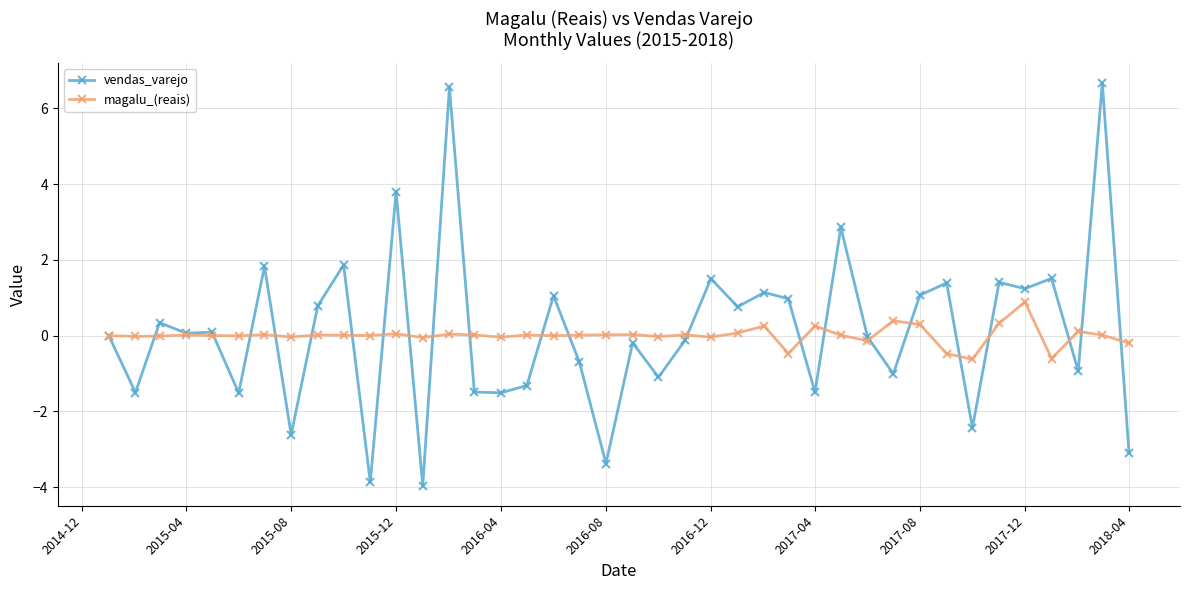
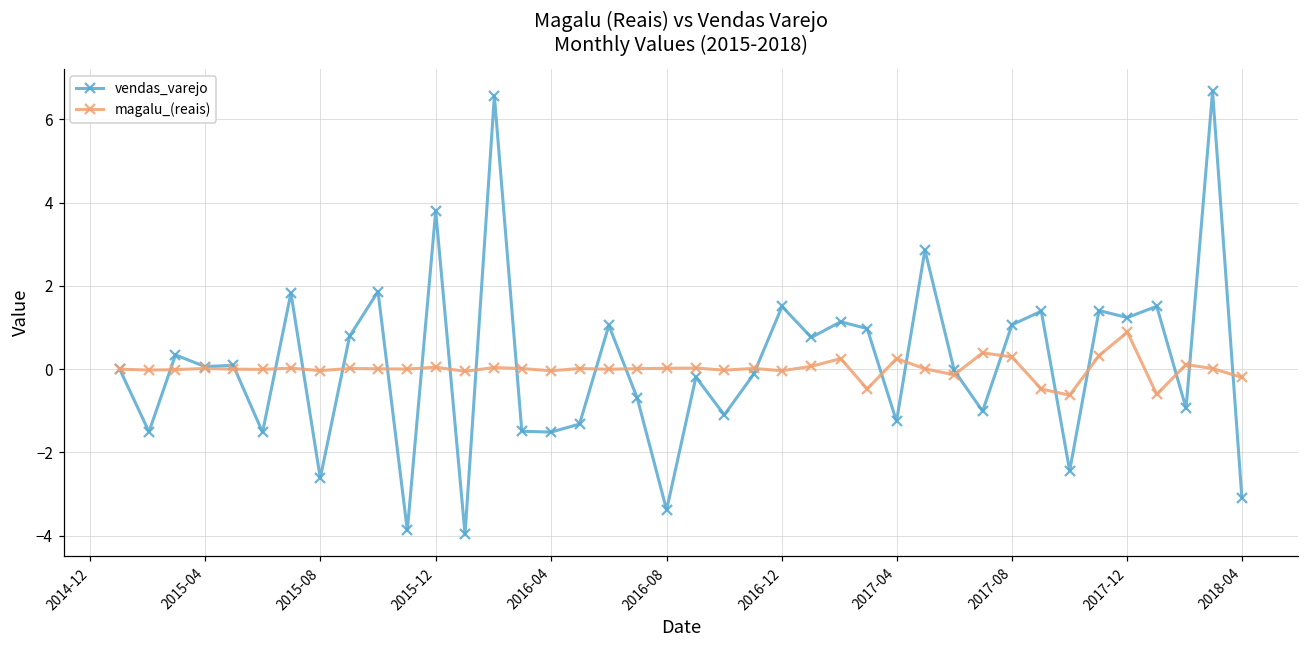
  {
    "vendas_varejo": {
      "2015-08": -2.6,
      "2015-12": 3.8,
      "2016-04": -1.5,
      "2016-08": -3.4,
      "2016-12": 1.5,
-     "2017-04": -1.5,
+     "2017-04": -1.3,
      "2017-08": 1.1,
      "2017-12": 1.2,
      "2018-04": -3.1
    },
    "magalu_(reais)": {
      "2015-08": 0.0,
      "2015-12": 0.0,
      "2016-04": 0.0,
      "2016-08": 0.0,
      "2016-12": 0.0,
      "2017-04": 0.3,
      "2017-08": 0.3,
      "2017-12": 0.9,
      "2018-04": -0.2
    }
  }
